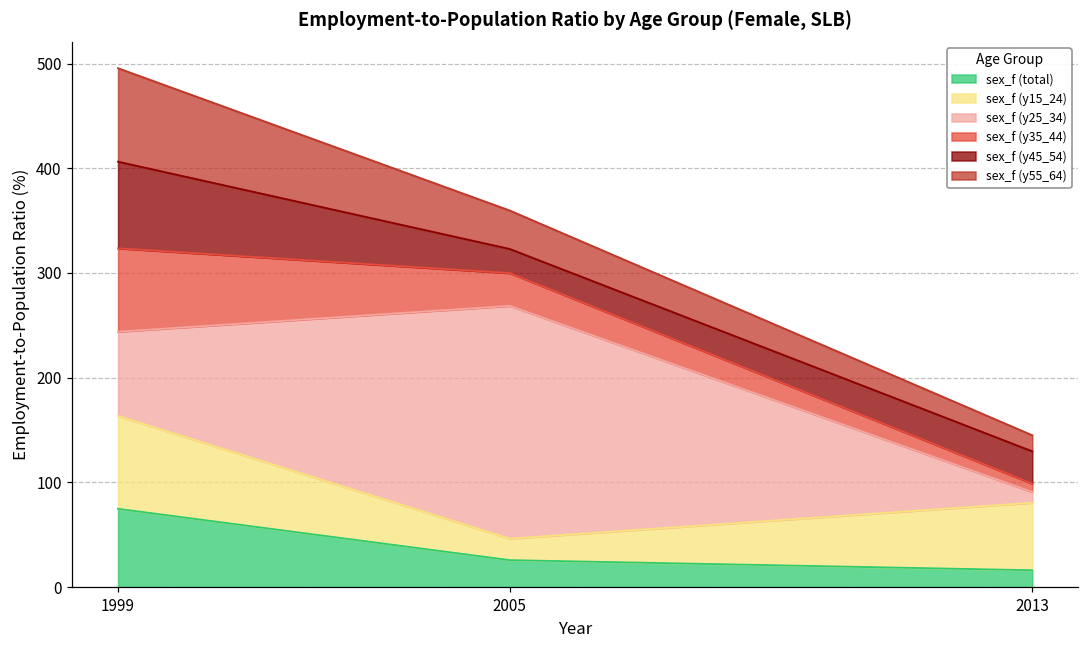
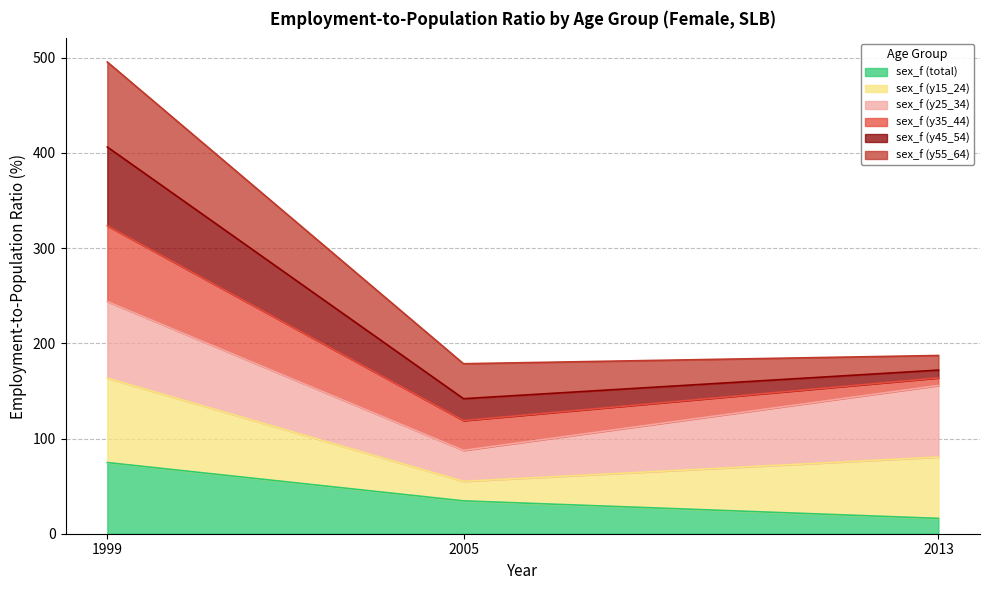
  {
    "sex_f (total)": {
      "1999": 70,
-     "2005": 26,
+     "2005": 35,
      "2013": 20
    },
    "sex_f (y15_24)": {
      "1999": 90,
      "2005": 20,
      "2013": 60
    },
    "sex_f (y25_34)": {
      "1999": 80,
-     "2005": 220,
-     "2013": 10
+     "2005": 30,
+     "2013": 80
    },
    "sex_f (y45_54)": {
      "1999": 80,
      "2005": 20,
-     "2013": 30
+     "2013": 10
    }
  }
